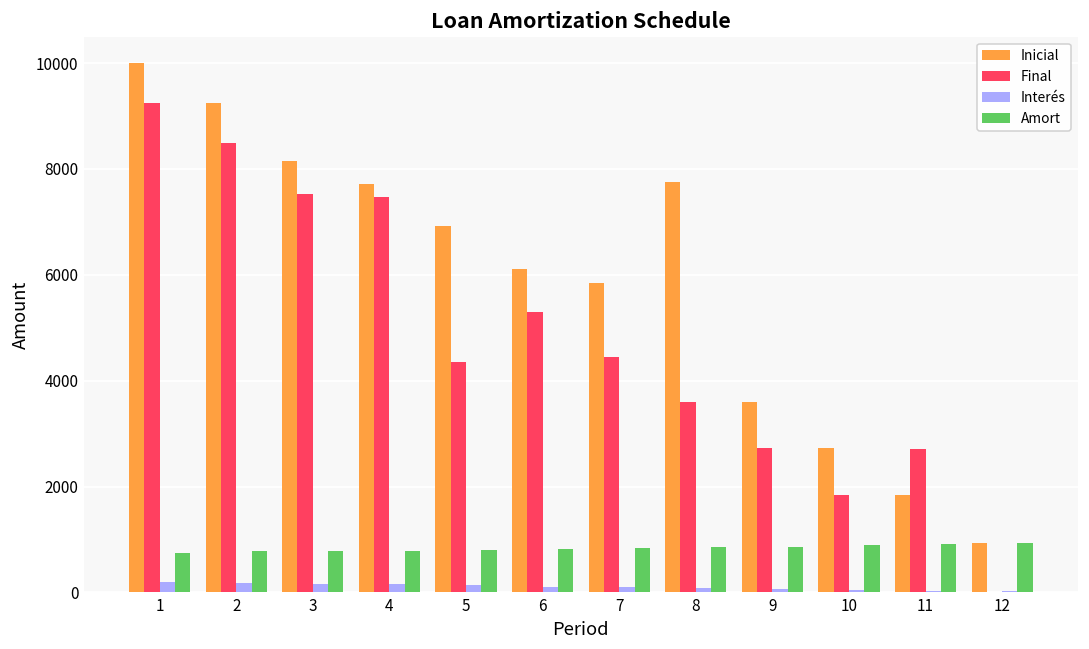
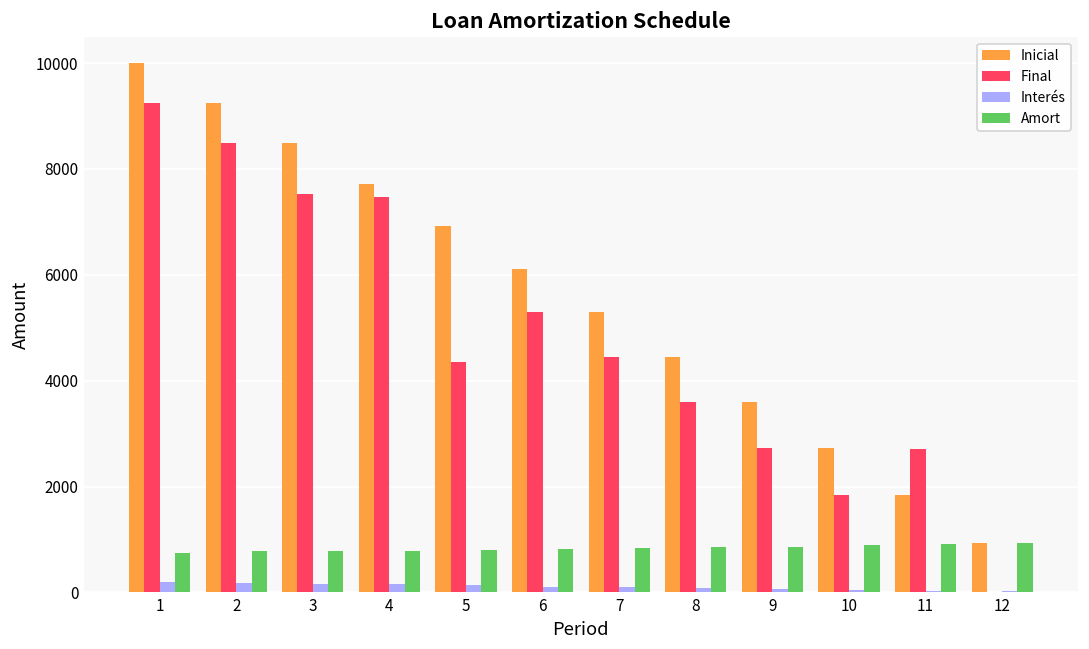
  {
    "Inicial": {
      "1": 10000,
      "2": 9300,
-     "3": 8200,
+     "3": 8500,
      "4": 7700,
      "5": 6900,
      "6": 6100,
-     "7": 5800,
-     "8": 7800,
+     "7": 5300,
+     "8": 4400,
      "9": 3600,
      "10": 2700,
      "11": 1800,
      "12": 900
    },
    "Final": {
      "1": 9300,
      "2": 8500,
      "3": 7500,
      "4": 7500,
      "5": 4400,
      "6": 5300,
      "7": 4400,
      "8": 3600,
      "9": 2700,
      "10": 1800,
      "11": 2700,
      "12": 0
    },
    "Interés": {
      "1": 200,
      "2": 200,
      "3": 200,
      "4": 200,
      "5": 100,
      "6": 100,
      "7": 100,
      "8": 100,
      "9": 100,
      "10": 100
    },
    "Amort": {
      "1": 700,
      "2": 800,
      "3": 800,
      "4": 800,
      "5": 800,
      "6": 800,
      "7": 800,
      "8": 900,
      "9": 900,
      "10": 900,
      "11": 900,
      "12": 900
    }
  }
